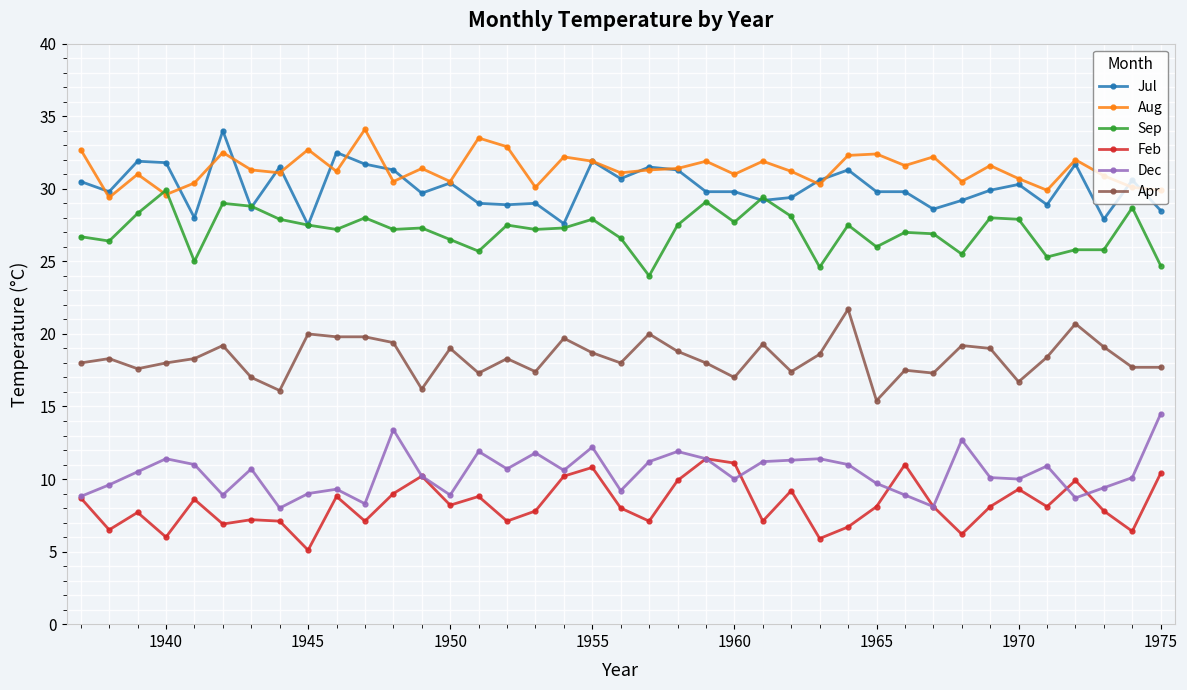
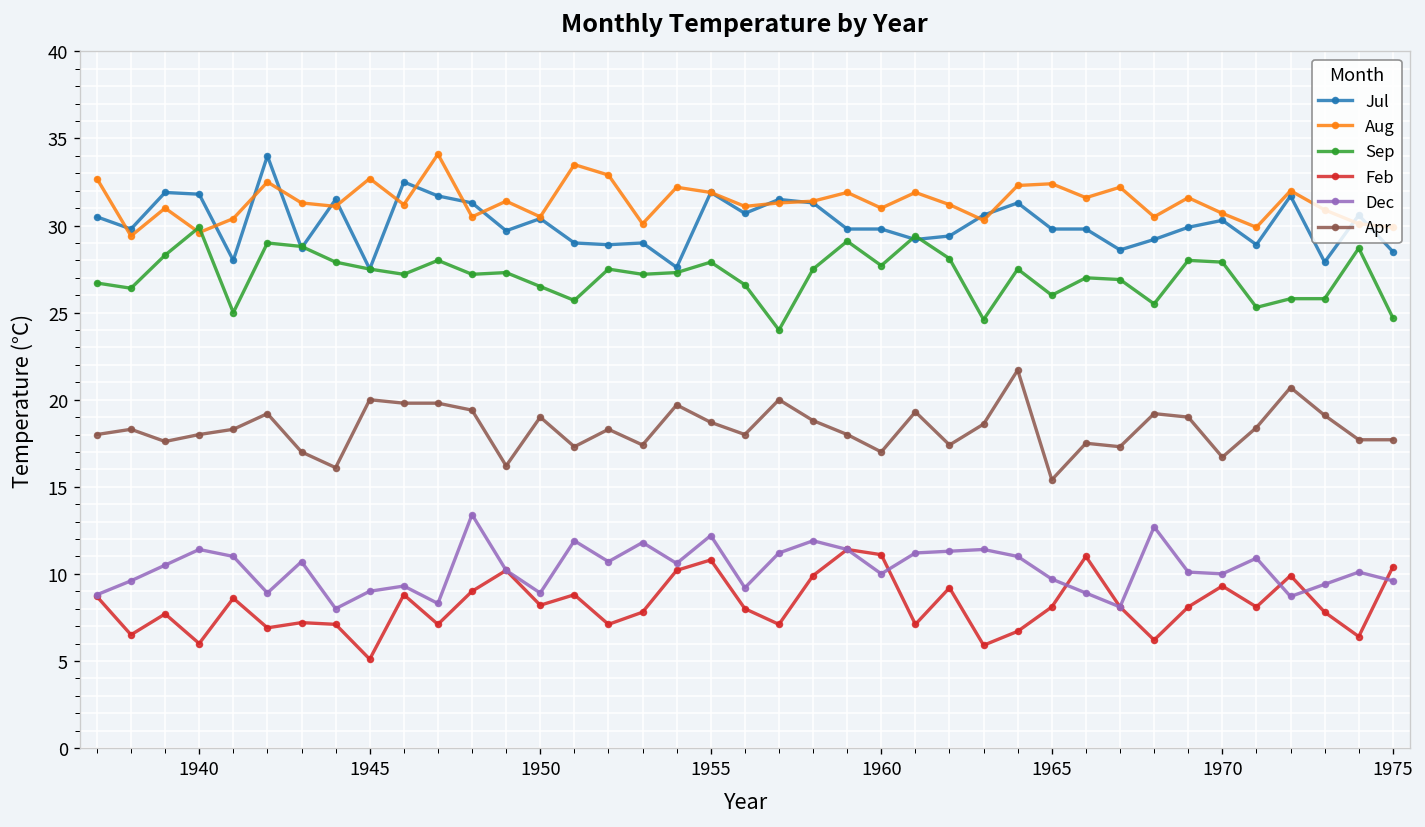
  {
    "Jul": {
      "1940": 31.8,
      "1960": 29.8,
      "1965": 29.8,
      "1970": 30.3,
      "1975": 28.5
    },
    "Aug": {
      "1940": 29.6,
      "1945": 32.7,
      "1960": 31.0,
      "1965": 32.4,
      "1970": 30.7
    },
    "Sep": {
      "1940": 29.9,
      "1950": 26.5,
      "1955": 27.9,
      "1960": 27.7,
      "1965": 26.0,
      "1970": 27.9,
      "1975": 24.7
    },
    "Feb": {
      "1940": 6.0,
      "1945": 5.1,
      "1950": 8.2,
      "1955": 10.8,
      "1960": 11.1,
      "1965": 8.1,
      "1970": 9.3,
      "1975": 10.4
    },
    "Dec": {
      "1940": 11.4,
      "1945": 9.0,
      "1950": 8.9,
      "1955": 12.2,
      "1960": 10.0,
      "1965": 9.7,
      "1970": 10.0,
-     "1975": 14.5
+     "1975": 9.6
    },
    "Apr": {
      "1940": 18.0,
      "1945": 20.0,
      "1950": 19.0,
      "1955": 18.7,
      "1960": 17.0,
      "1965": 15.4,
      "1970": 16.7,
      "1975": 17.7
    }
  }
